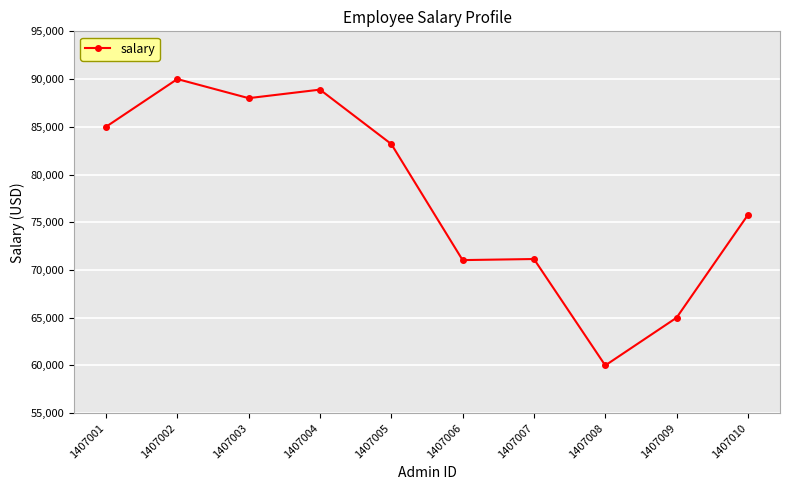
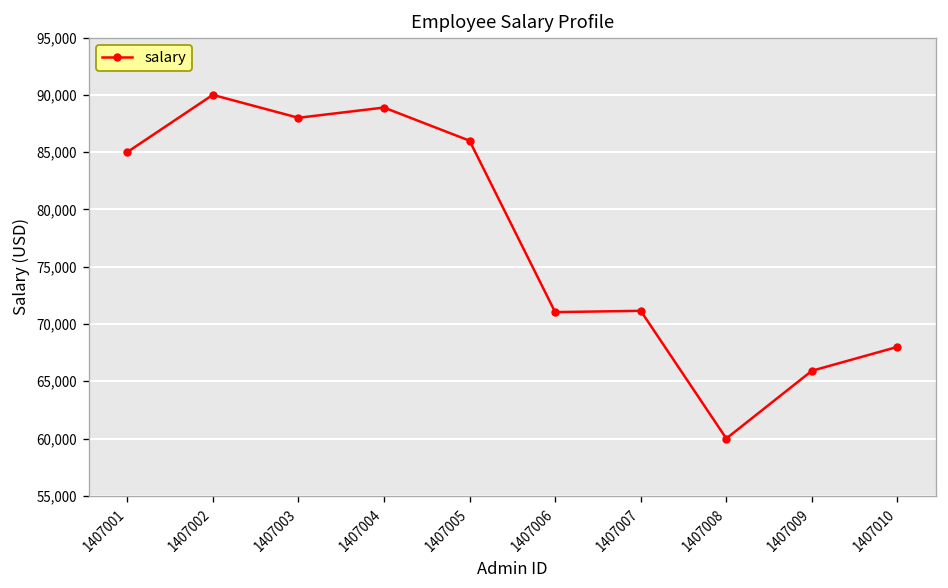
  {
    "1407001": "85,000",
    "1407002": "90,000",
    "1407003": "88,000",
    "1407004": "89,000",
-   "1407005": "83,000",
+   "1407005": "86,000",
    "1407006": "71,000",
    "1407007": "71,000",
    "1407008": "60,000",
-   "1407009": "65,000",
-   "1407010": "76,000"
+   "1407009": "66,000",
+   "1407010": "68,000"
  }
